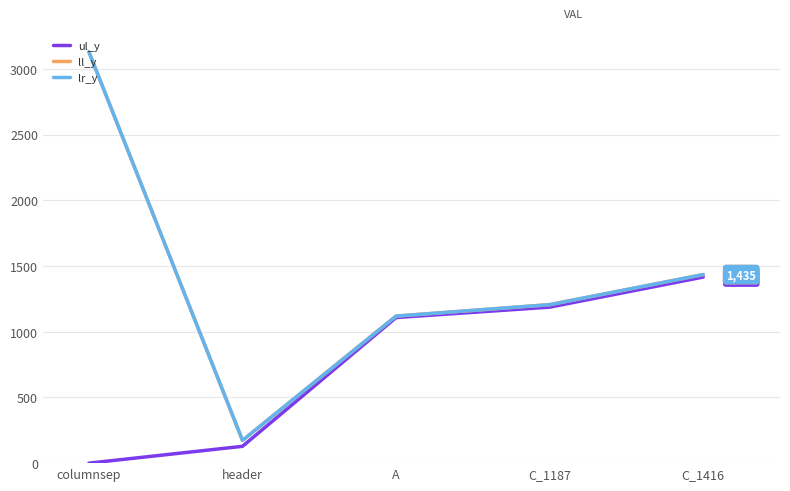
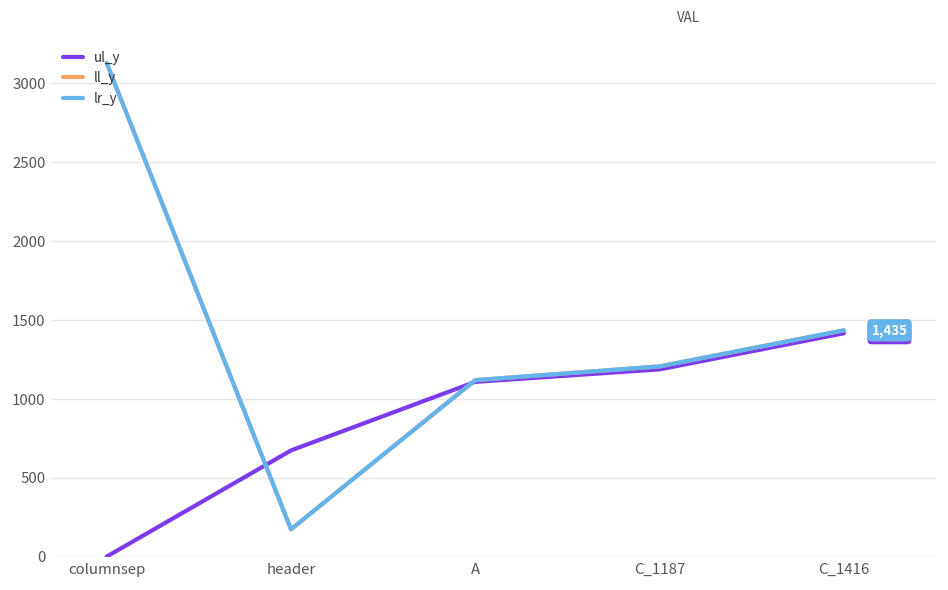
  {
    "ul_y": {
      "columnsep": 0,
-     "header": 130
+     "header": 670
    },
    "lr_y": {
      "columnsep": 3130,
      "header": 170
    }
  }
